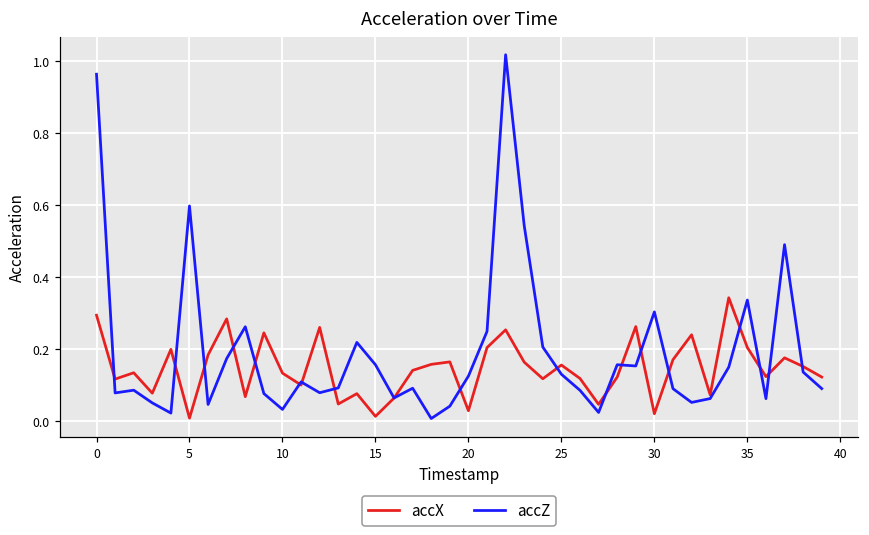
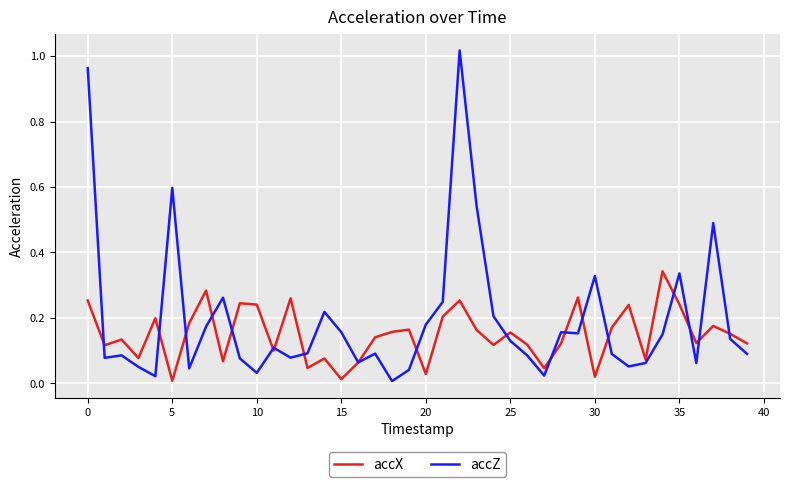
  {
    "accX": {
-     "0": 0.29,
+     "0": 0.25,
      "5": 0.01,
-     "10": 0.13,
+     "10": 0.24,
      "15": 0.01,
      "20": 0.03,
      "25": 0.16,
      "30": 0.02,
-     "35": 0.20
+     "35": 0.24
    },
    "accZ": {
      "0": 0.96,
      "5": 0.60,
      "10": 0.03,
      "15": 0.16,
-     "20": 0.12,
+     "20": 0.18,
      "25": 0.13,
-     "30": 0.30,
+     "30": 0.33,
      "35": 0.34
    }
  }
